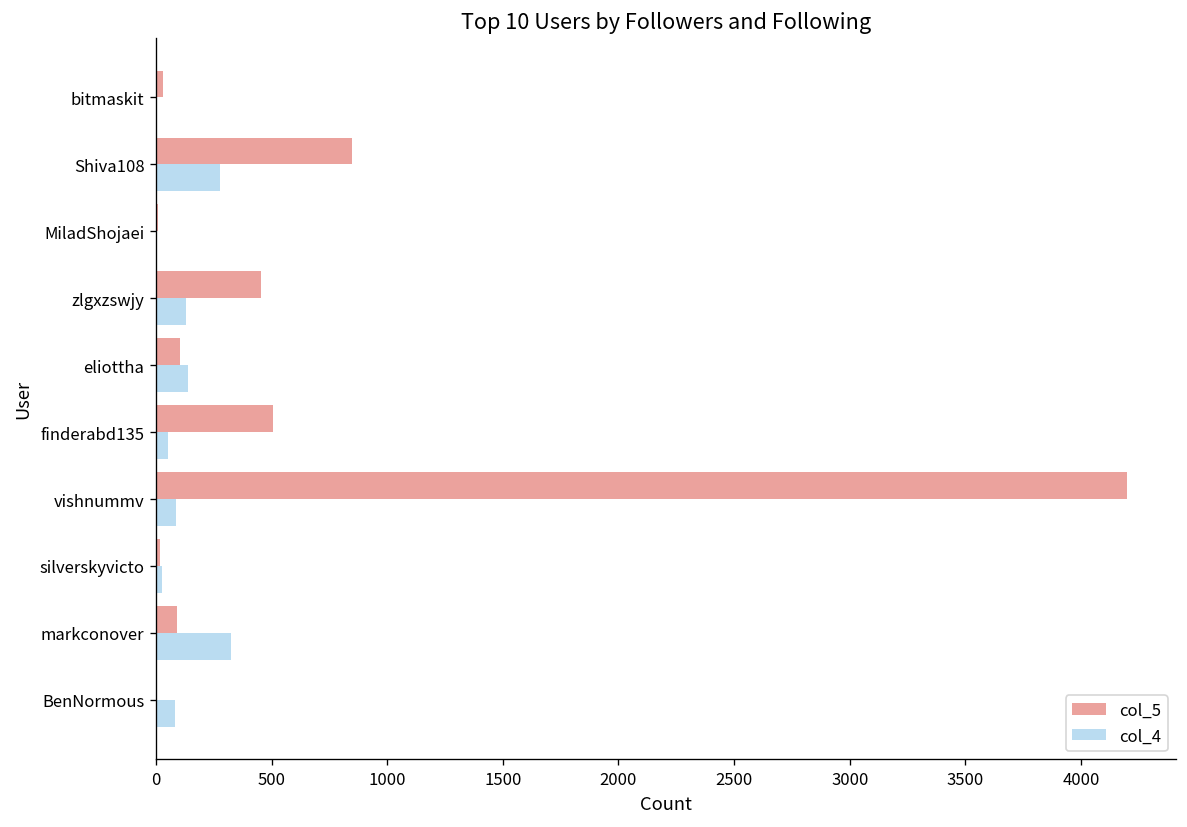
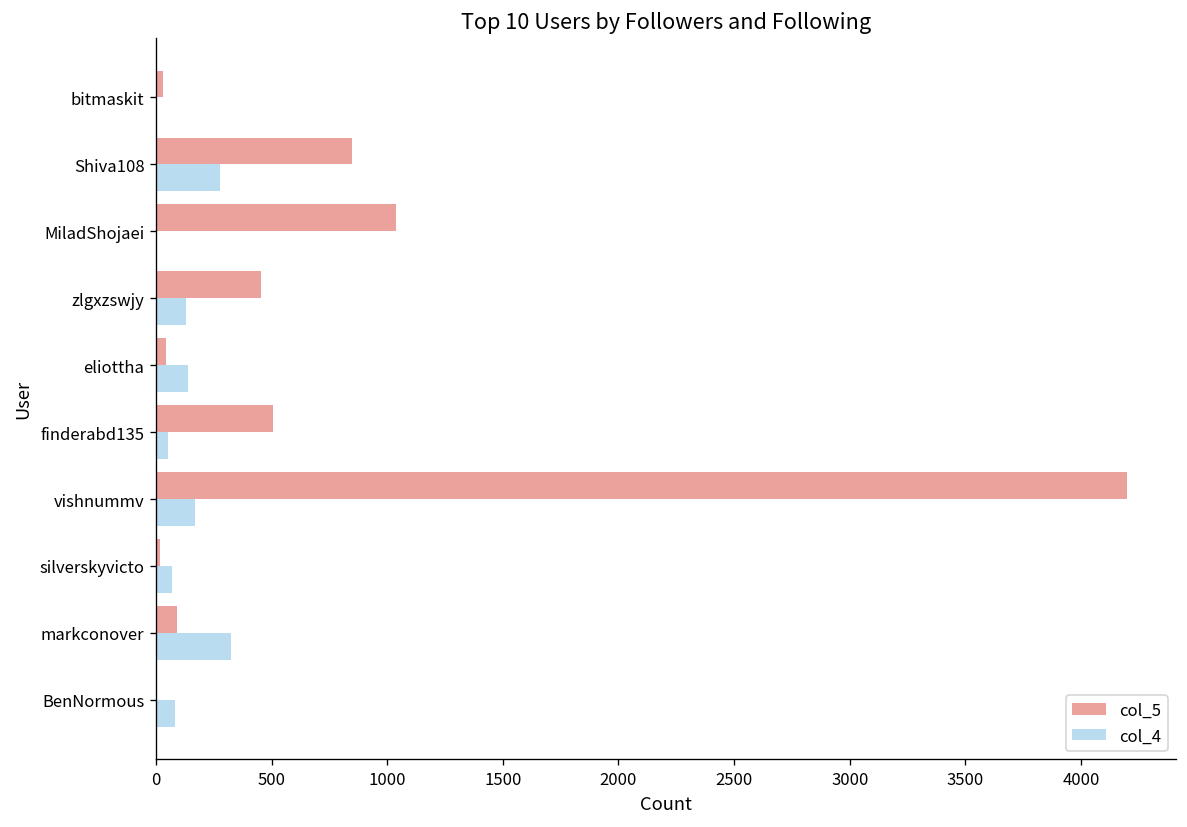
  {
    "col_5": {
      "bitmaskit": 30,
      "Shiva108": 850,
-     "MiladShojaei": 10,
+     "MiladShojaei": 1040,
      "zlgxzswjy": 460,
-     "eliottha": 110,
+     "eliottha": 40,
      "finderabd135": 510,
      "vishnummv": 4200,
      "silverskyvicto": 20,
      "markconover": 90
    },
    "col_4": {
      "Shiva108": 280,
      "zlgxzswjy": 130,
      "eliottha": 140,
      "finderabd135": 50,
-     "vishnummv": 90,
-     "silverskyvicto": 20,
+     "vishnummv": 170,
+     "silverskyvicto": 70,
      "markconover": 320,
      "BenNormous": 80
    }
  }
